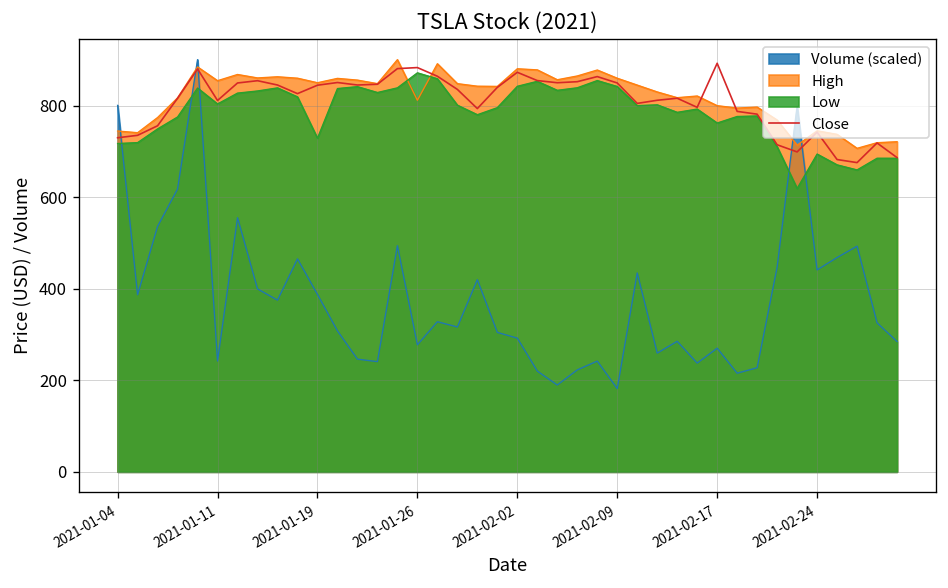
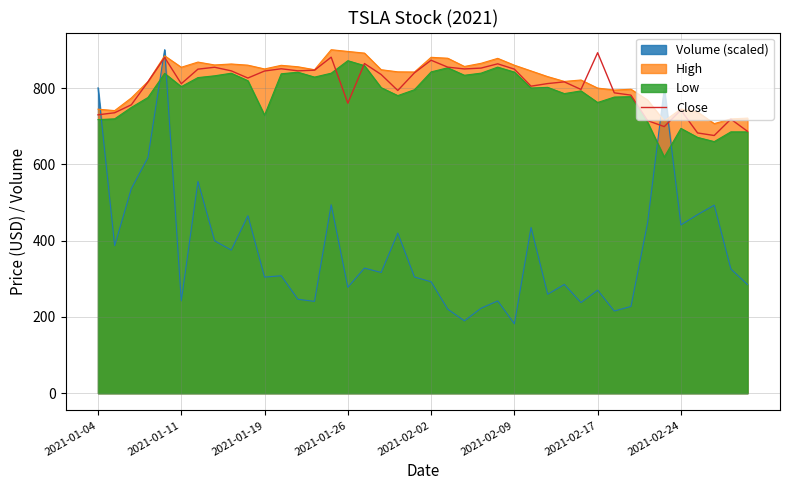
  {
    "Volume (scaled)": {
      "2021-01-04": 800,
      "2021-01-11": 240,
-     "2021-01-19": 390,
+     "2021-01-19": 300,
      "2021-01-26": 280,
      "2021-02-02": 290,
      "2021-02-09": 180,
      "2021-02-17": 270,
      "2021-02-24": 440
    },
    "High": {
      "2021-01-04": 740,
      "2021-01-11": 850,
-     "2021-01-26": 810,
+     "2021-01-26": 900,
      "2021-02-02": 880,
      "2021-02-09": 860,
      "2021-02-17": 800
    },
    "Low": {
      "2021-01-04": 720,
      "2021-01-11": 800,
      "2021-01-19": 730,
      "2021-01-26": 870,
      "2021-02-02": 840,
      "2021-02-09": 840,
      "2021-02-17": 760,
      "2021-02-24": 690
    },
    "Close": {
      "2021-01-04": 730,
      "2021-01-11": 810,
-     "2021-01-26": 880,
+     "2021-01-26": 760,
      "2021-02-02": 870,
      "2021-02-09": 850,
      "2021-02-17": 890
    }
  }
